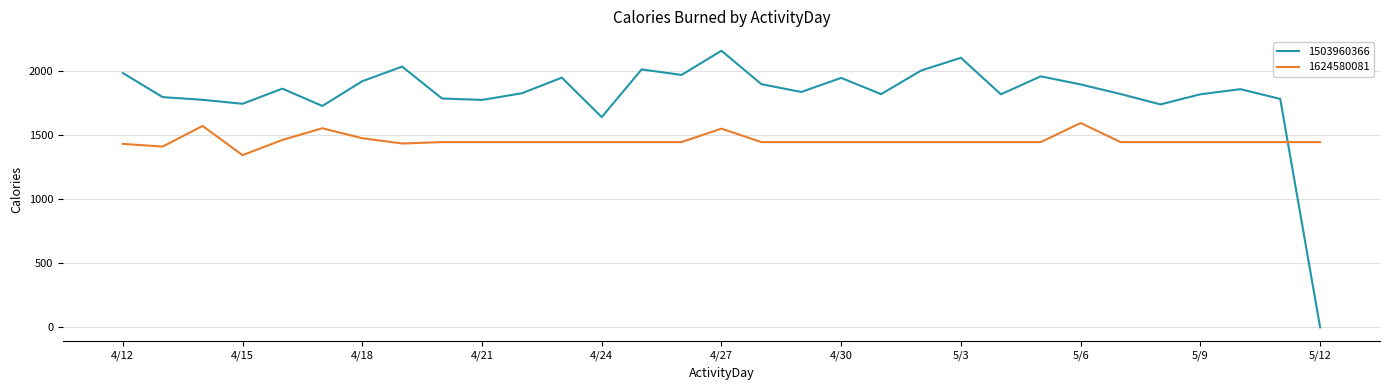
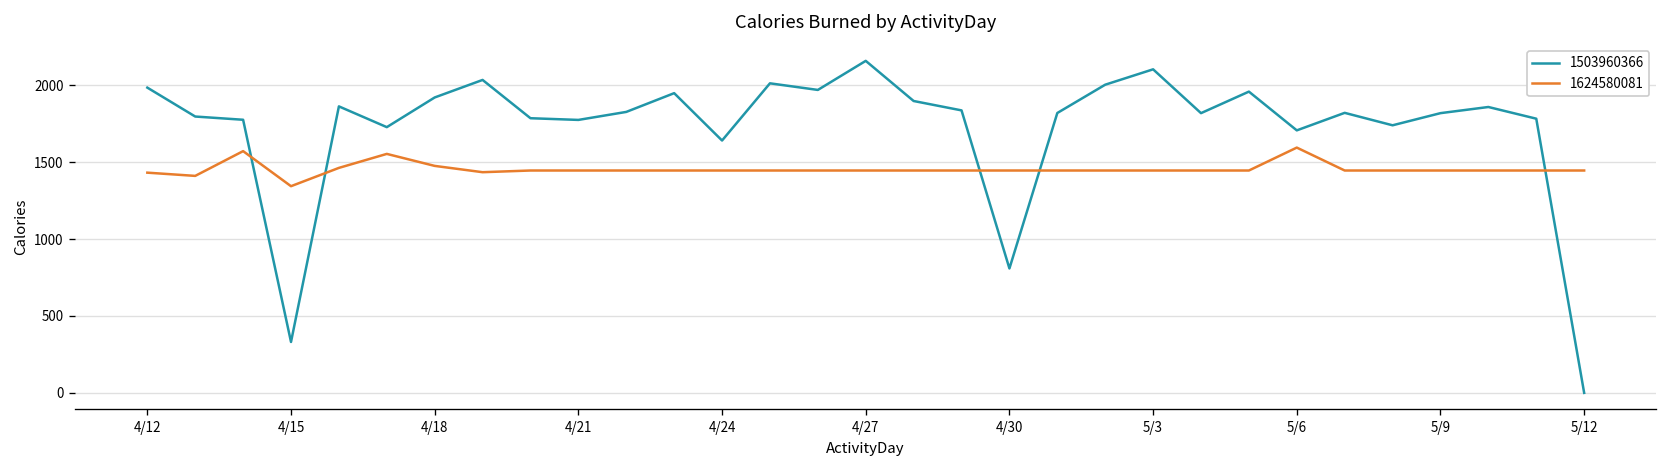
  {
    "1503960366": {
      "4/12": 1990,
-     "4/15": 1750,
+     "4/15": 330,
      "4/18": 1920,
      "4/21": 1780,
      "4/24": 1640,
      "4/27": 2160,
-     "4/30": 1950,
+     "4/30": 810,
      "5/3": 2100,
-     "5/6": 1900,
+     "5/6": 1710,
      "5/9": 1820,
      "5/12": 0
    },
    "1624580081": {
      "4/12": 1430,
      "4/15": 1340,
      "4/18": 1480,
      "4/21": 1450,
      "4/24": 1450,
-     "4/27": 1550,
+     "4/27": 1450,
      "4/30": 1450,
      "5/3": 1450,
      "5/6": 1600,
      "5/9": 1450,
      "5/12": 1450
    }
  }
